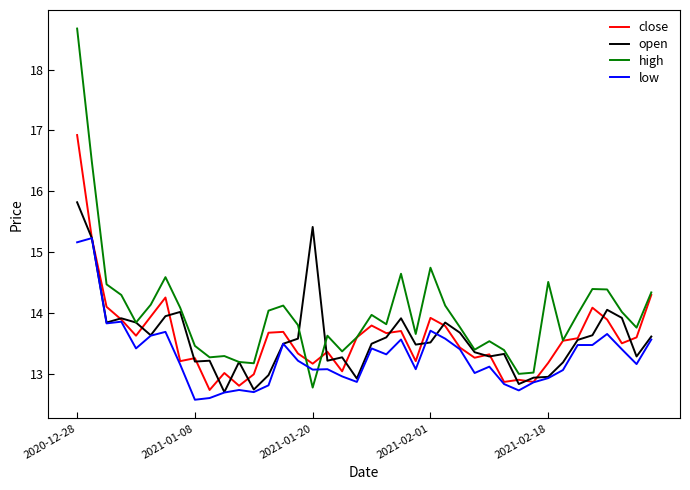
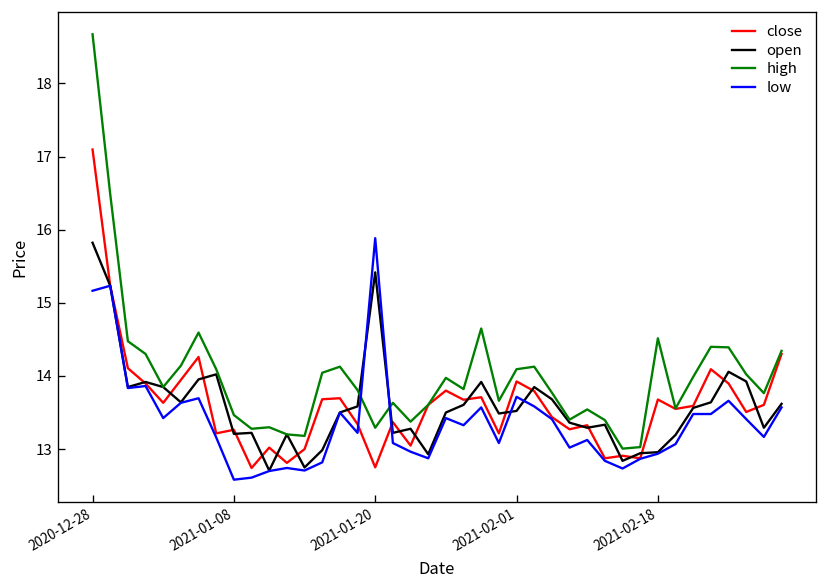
  {
    "close": {
-     "2020-12-28": 16.9,
+     "2020-12-28": 17.1,
      "2021-01-08": 13.3,
-     "2021-01-20": 13.2,
+     "2021-01-20": 12.8,
      "2021-02-01": 13.9,
-     "2021-02-18": 13.2
+     "2021-02-18": 13.7
    },
    "open": {
      "2020-12-28": 15.8,
      "2021-01-08": 13.2,
      "2021-01-20": 15.4,
      "2021-02-01": 13.5
    },
    "high": {
      "2020-12-28": 18.7,
      "2021-01-08": 13.5,
-     "2021-01-20": 12.8,
-     "2021-02-01": 14.7,
+     "2021-01-20": 13.3,
+     "2021-02-01": 14.1,
      "2021-02-18": 14.5
    },
    "low": {
      "2020-12-28": 15.2,
      "2021-01-08": 12.6,
-     "2021-01-20": 13.1,
+     "2021-01-20": 15.9,
      "2021-02-01": 13.7
    }
  }
